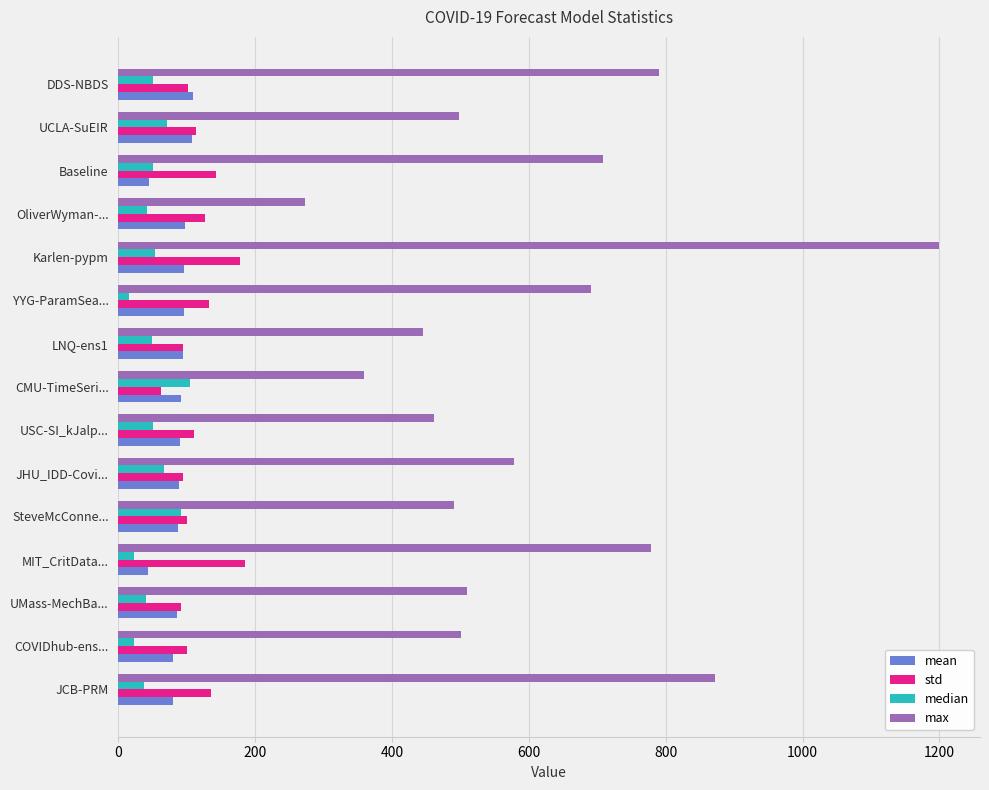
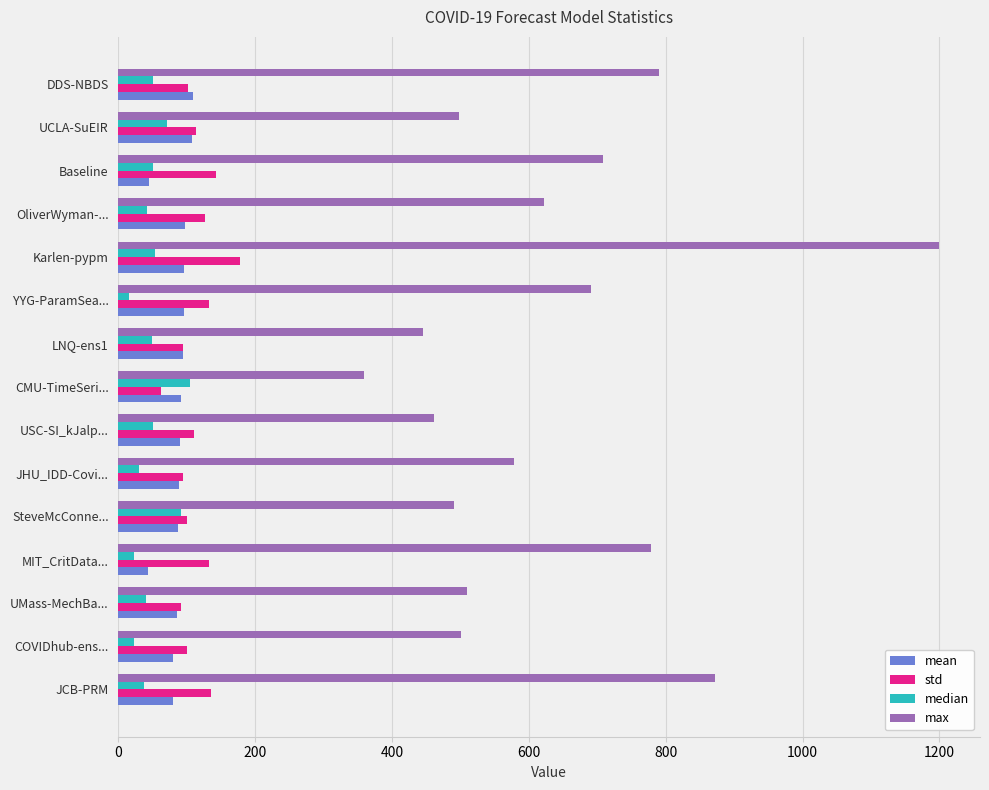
  {
    "mean": {
      "DDS-NBDS": 110,
      "UCLA-SuEIR": 110,
      "Baseline": 50,
      "OliverWyman-...": 100,
      "Karlen-pypm": 100,
      "YYG-ParamSea...": 100,
      "LNQ-ens1": 90,
      "CMU-TimeSeri...": 90,
      "USC-SI_kJalp...": 90,
      "JHU_IDD-Covi...": 90,
      "SteveMcConne...": 90,
      "MIT_CritData...": 40,
      "UMass-MechBa...": 90,
      "COVIDhub-ens...": 80,
      "JCB-PRM": 80
    },
    "std": {
      "DDS-NBDS": 100,
      "UCLA-SuEIR": 110,
      "Baseline": 140,
      "OliverWyman-...": 130,
      "Karlen-pypm": 180,
      "YYG-ParamSea...": 130,
      "LNQ-ens1": 90,
      "CMU-TimeSeri...": 60,
      "USC-SI_kJalp...": 110,
      "JHU_IDD-Covi...": 100,
      "SteveMcConne...": 100,
-     "MIT_CritData...": 180,
+     "MIT_CritData...": 130,
      "UMass-MechBa...": 90,
      "COVIDhub-ens...": 100,
      "JCB-PRM": 140
    },
    "median": {
      "DDS-NBDS": 50,
      "UCLA-SuEIR": 70,
      "Baseline": 50,
      "OliverWyman-...": 40,
      "Karlen-pypm": 50,
      "YYG-ParamSea...": 20,
      "LNQ-ens1": 50,
      "CMU-TimeSeri...": 100,
      "USC-SI_kJalp...": 50,
-     "JHU_IDD-Covi...": 70,
+     "JHU_IDD-Covi...": 30,
      "SteveMcConne...": 90,
      "MIT_CritData...": 20,
      "UMass-MechBa...": 40,
      "COVIDhub-ens...": 20,
      "JCB-PRM": 40
    },
    "max": {
      "DDS-NBDS": 790,
      "UCLA-SuEIR": 500,
      "Baseline": 710,
-     "OliverWyman-...": 270,
+     "OliverWyman-...": 620,
      "Karlen-pypm": 1200,
      "YYG-ParamSea...": 690,
      "LNQ-ens1": 440,
      "CMU-TimeSeri...": 360,
      "USC-SI_kJalp...": 460,
      "JHU_IDD-Covi...": 580,
      "SteveMcConne...": 490,
      "MIT_CritData...": 780,
      "UMass-MechBa...": 510,
      "COVIDhub-ens...": 500,
      "JCB-PRM": 870
    }
  }
